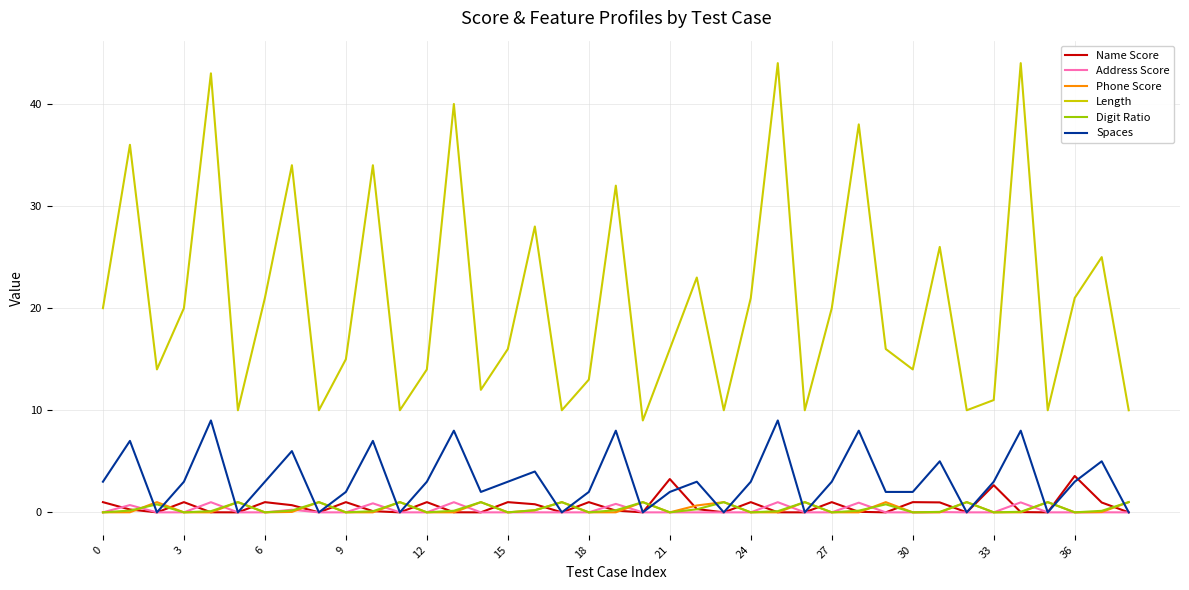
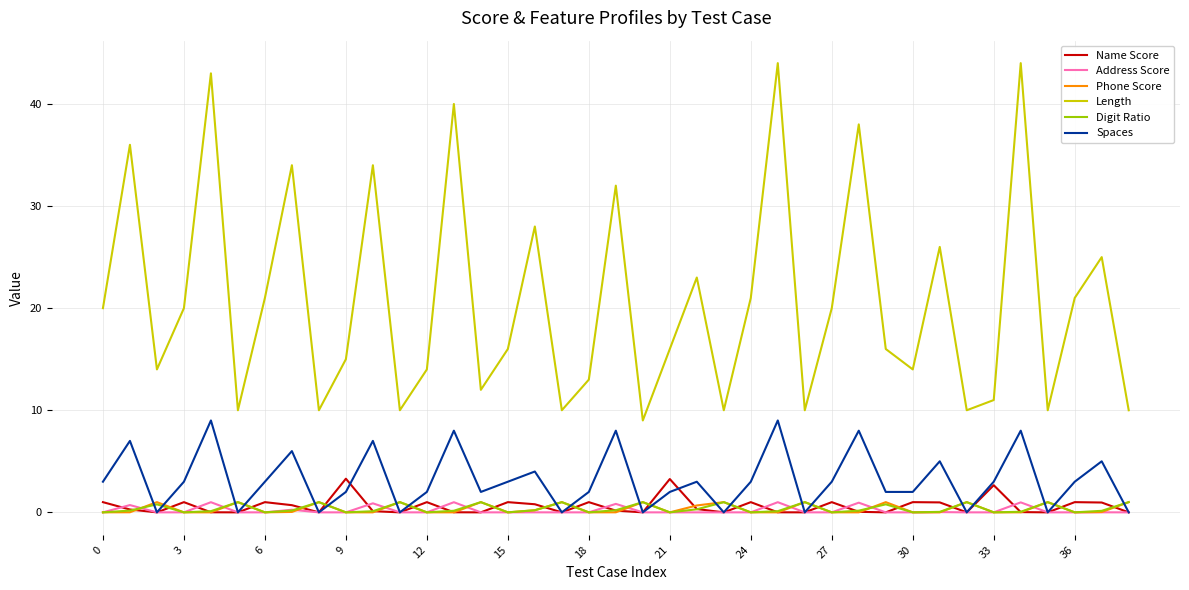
  {
    "Name Score": {
      "0": 1.0,
      "3": 1.0,
      "6": 1.0,
-     "9": 1.0,
+     "9": 3.3,
      "12": 1.0,
      "15": 1.0,
      "18": 1.0,
      "21": 3.3,
      "24": 1.0,
      "27": 1.0,
      "30": 1.0,
      "33": 2.7,
-     "36": 3.6
+     "36": 1.0
    },
    "Spaces": {
      "0": 3,
      "3": 3,
      "6": 3,
      "9": 2,
-     "12": 3,
+     "12": 2,
      "15": 3,
      "18": 2,
      "21": 2,
      "24": 3,
      "27": 3,
      "30": 2,
      "33": 3,
      "36": 3
    }
  }
